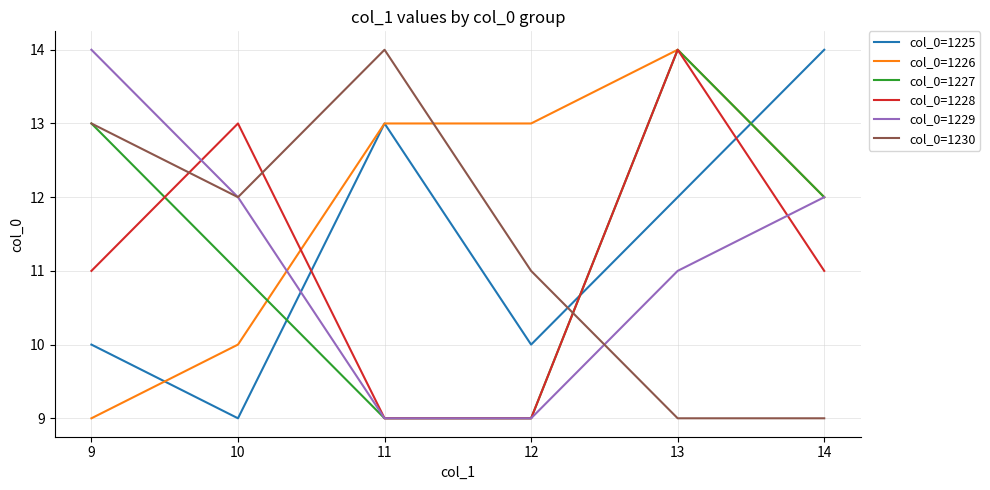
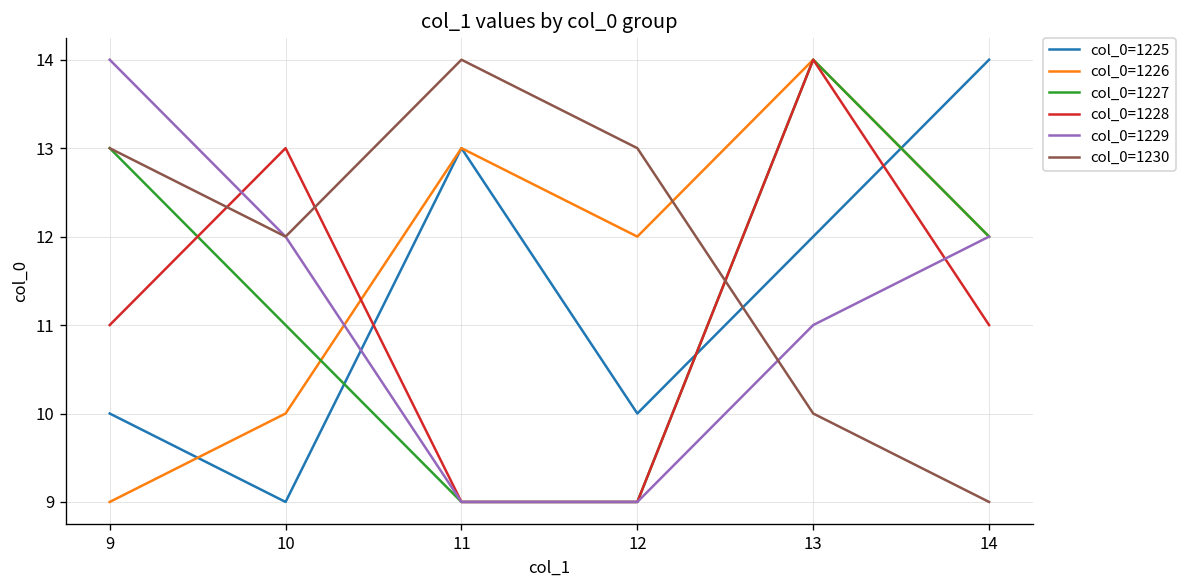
  {
    "col_0=1225": {
      "9": 10,
      "10": 9,
      "12": 10,
      "13": 12,
      "14": 14
    },
    "col_0=1226": {
      "9": 9,
      "10": 10,
-     "12": 13
+     "12": 12
    },
    "col_0=1227": {
      "10": 11
    },
    "col_0=1228": {
      "9": 11,
      "10": 13,
      "14": 11
    },
    "col_0=1229": {
      "9": 14,
      "13": 11
    },
    "col_0=1230": {
      "11": 14,
-     "12": 11,
-     "13": 9,
+     "12": 13,
+     "13": 10,
      "14": 9
    }
  }
